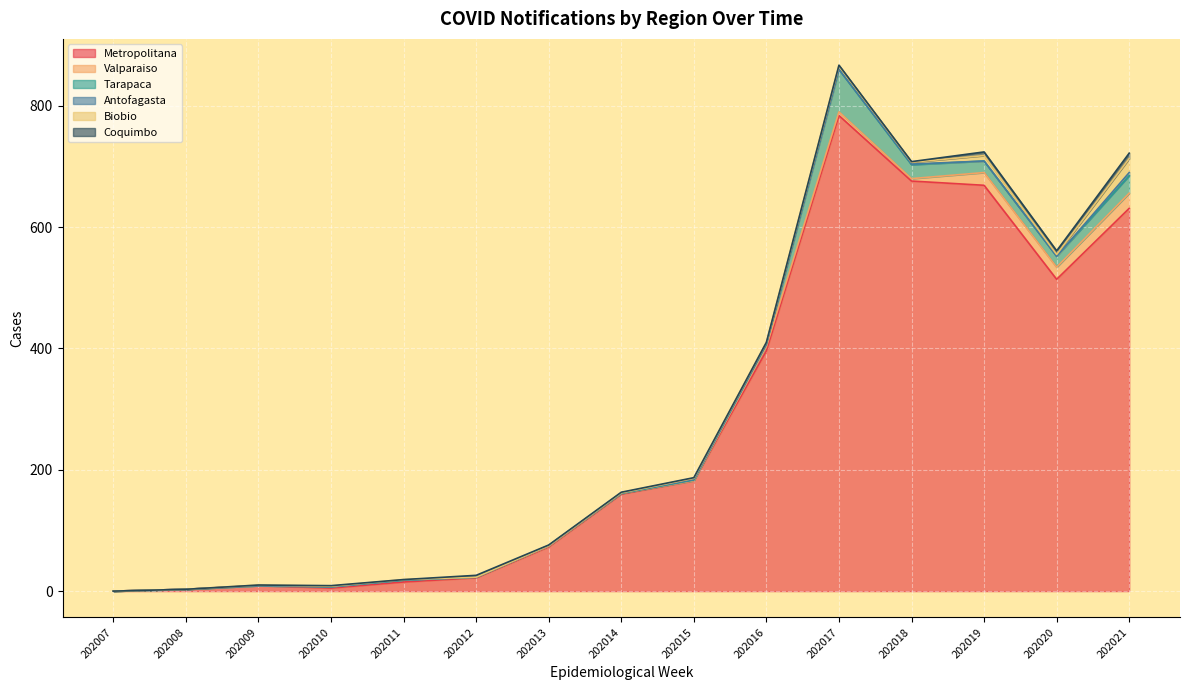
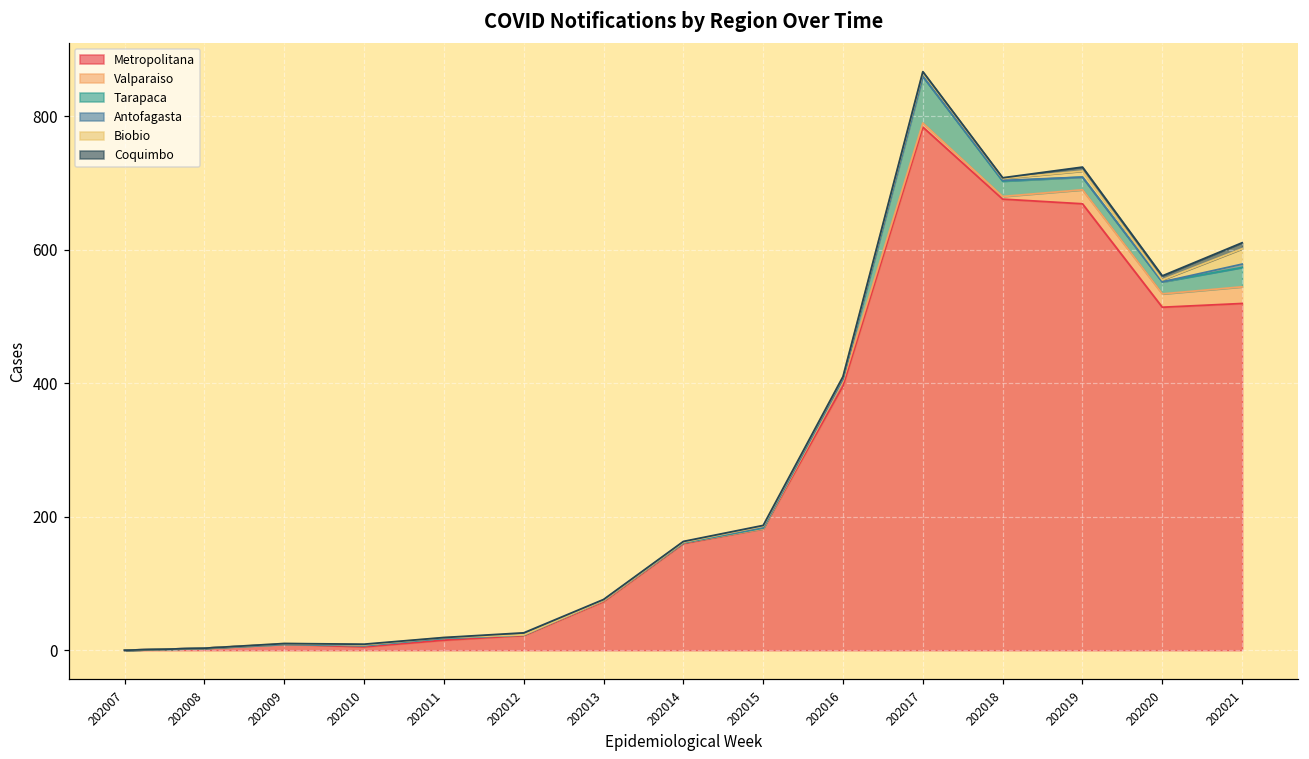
  {
    "Metropolitana": {
      "202016": 400,
      "202017": 780,
      "202019": 670,
      "202020": 510,
-     "202021": 630
+     "202021": 520
    },
    "Coquimbo": {
      "202019": 10,
      "202020": 10,
      "202021": 10
    }
  }
